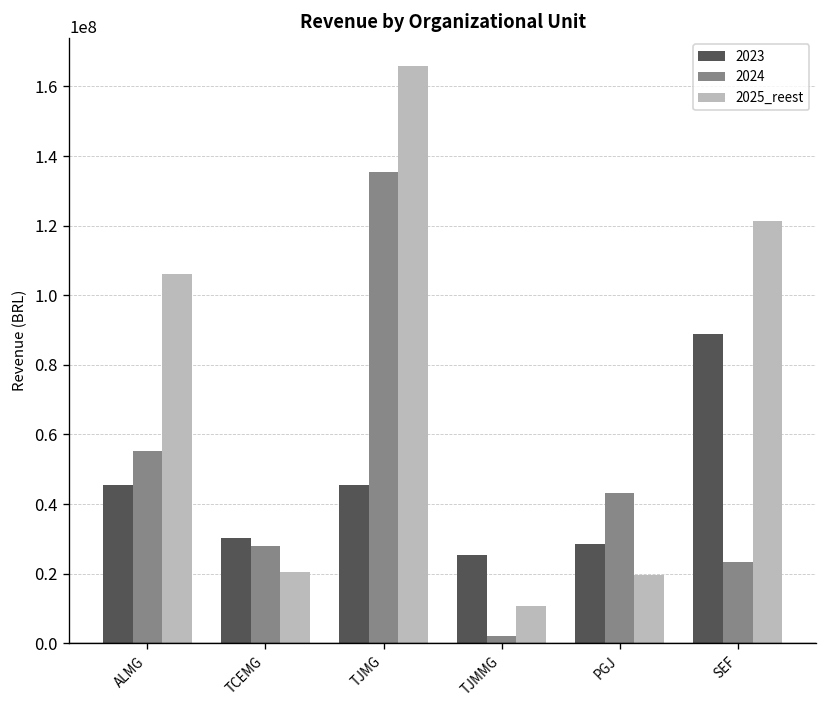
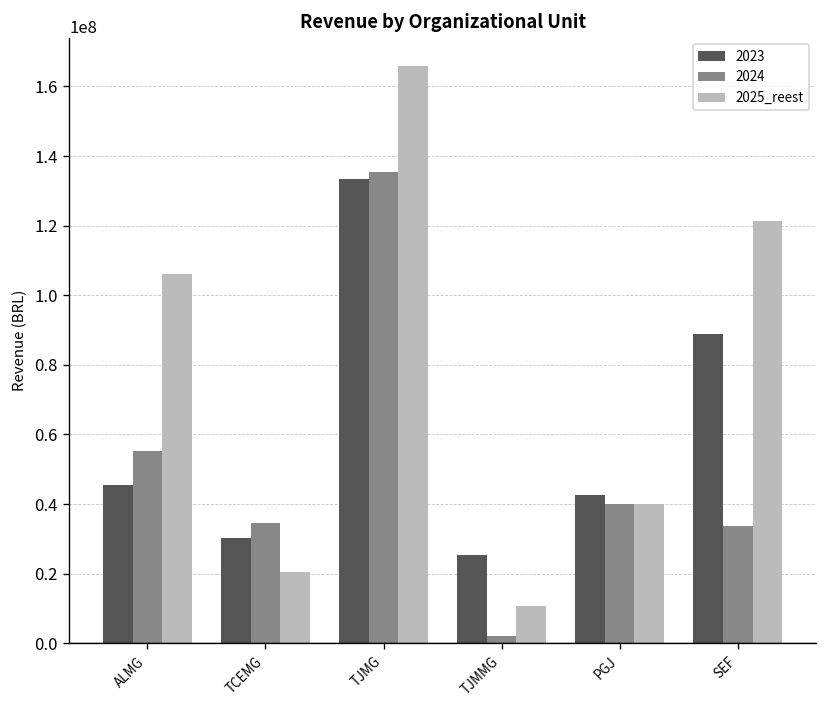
  {
    "2023": {
      "ALMG": 45000000,
      "TCEMG": 30000000,
-     "TJMG": 45000000,
+     "TJMG": 133000000,
      "TJMMG": 25000000,
-     "PGJ": 28000000,
+     "PGJ": 43000000,
      "SEF": 89000000
    },
    "2024": {
      "ALMG": 55000000,
-     "TCEMG": 28000000,
+     "TCEMG": 34000000,
      "TJMG": 135000000,
      "TJMMG": 2000000,
-     "PGJ": 43000000,
-     "SEF": 23000000
+     "PGJ": 40000000,
+     "SEF": 34000000
    },
    "2025_reest": {
      "ALMG": 106000000,
      "TCEMG": 21000000,
      "TJMG": 166000000,
      "TJMMG": 11000000,
-     "PGJ": 20000000,
+     "PGJ": 40000000,
      "SEF": 121000000
    }
  }
